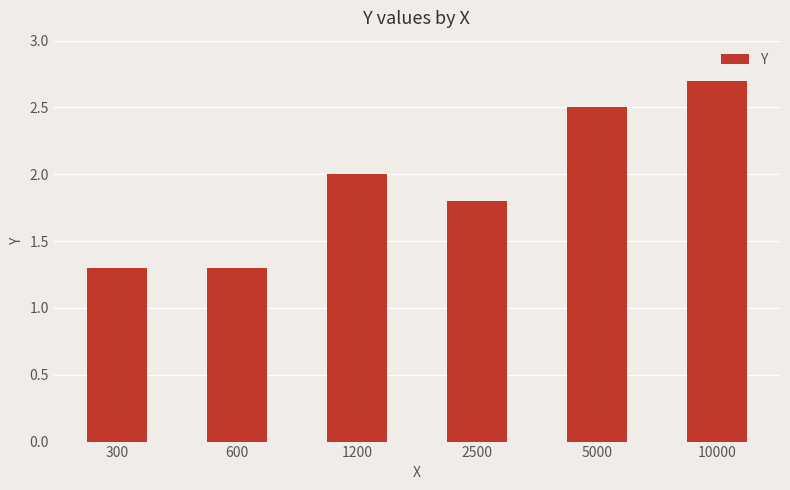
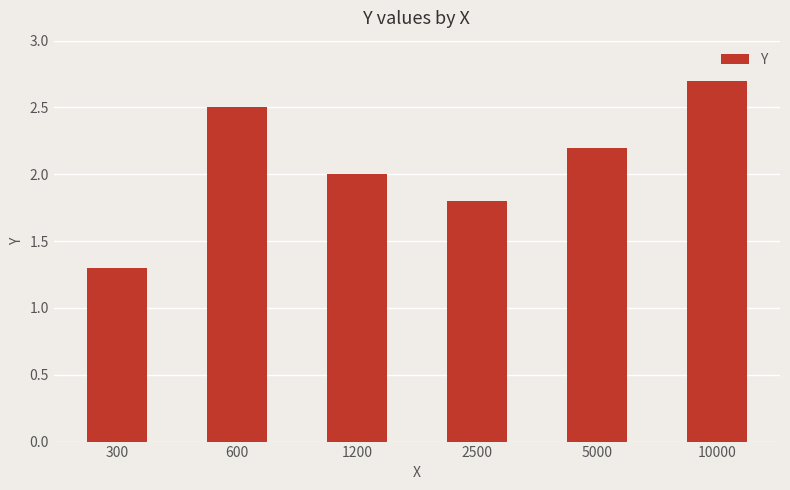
  {
    "300": 1.3,
-   "600": 1.3,
+   "600": 2.5,
    "1200": 2.0,
    "2500": 1.8,
-   "5000": 2.5,
+   "5000": 2.2,
    "10000": 2.7
  }
